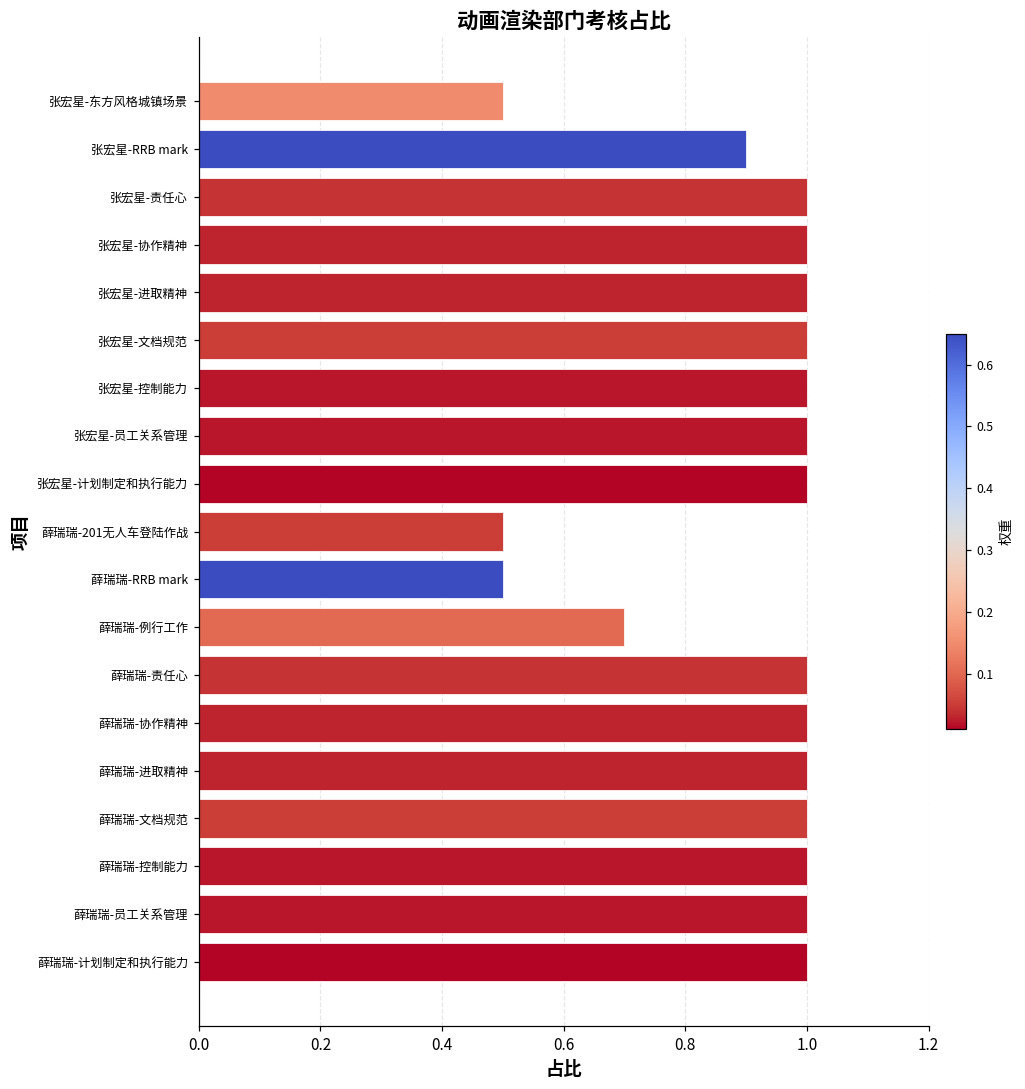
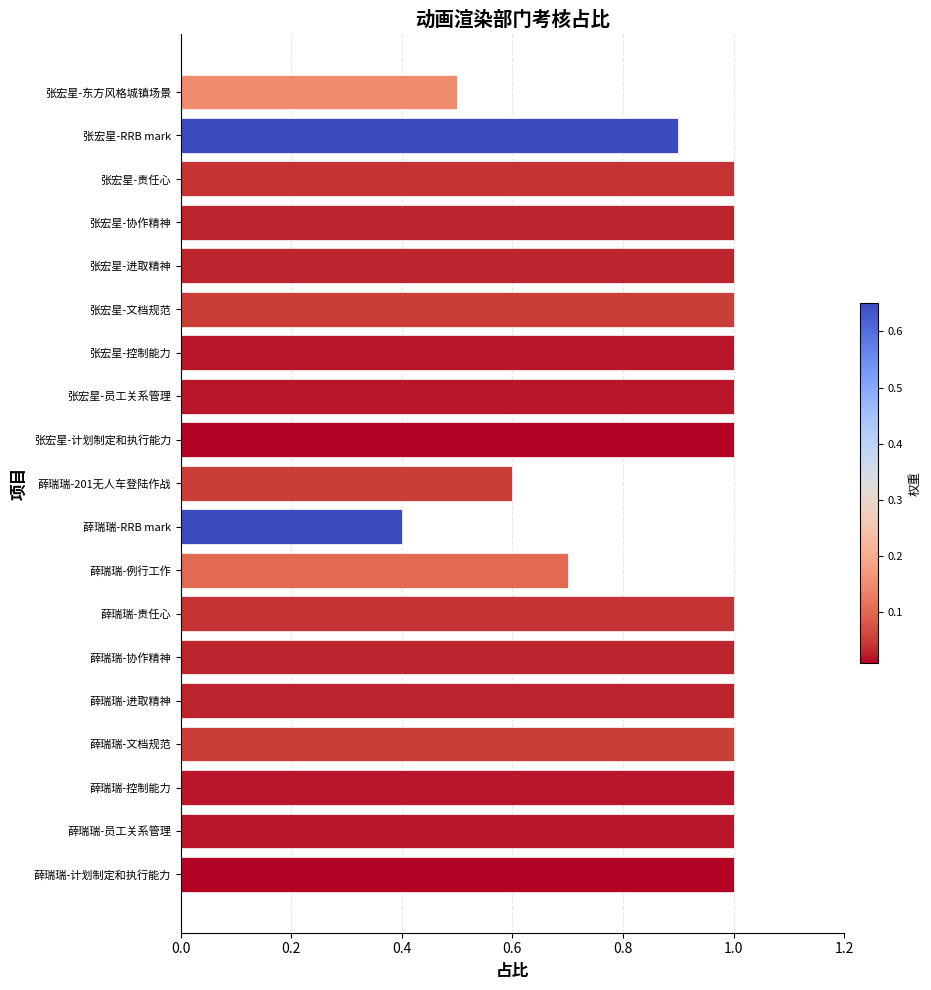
  {
    "张宏星-东方风格城镇场景": 0.5,
    "张宏星-RRB mark": 0.9,
    "张宏星-责任心": 1.0,
    "张宏星-协作精神": 1.0,
    "张宏星-进取精神": 1.0,
    "张宏星-文档规范": 1.0,
    "张宏星-控制能力": 1.0,
    "张宏星-员工关系管理": 1.0,
    "张宏星-计划制定和执行能力": 1.0,
-   "薛瑞瑞-201无人车登陆作战": 0.5,
-   "薛瑞瑞-RRB mark": 0.5,
+   "薛瑞瑞-201无人车登陆作战": 0.6,
+   "薛瑞瑞-RRB mark": 0.4,
    "薛瑞瑞-例行工作": 0.7,
    "薛瑞瑞-责任心": 1.0,
    "薛瑞瑞-协作精神": 1.0,
    "薛瑞瑞-进取精神": 1.0,
    "薛瑞瑞-文档规范": 1.0,
    "薛瑞瑞-控制能力": 1.0,
    "薛瑞瑞-员工关系管理": 1.0,
    "薛瑞瑞-计划制定和执行能力": 1.0
  }
